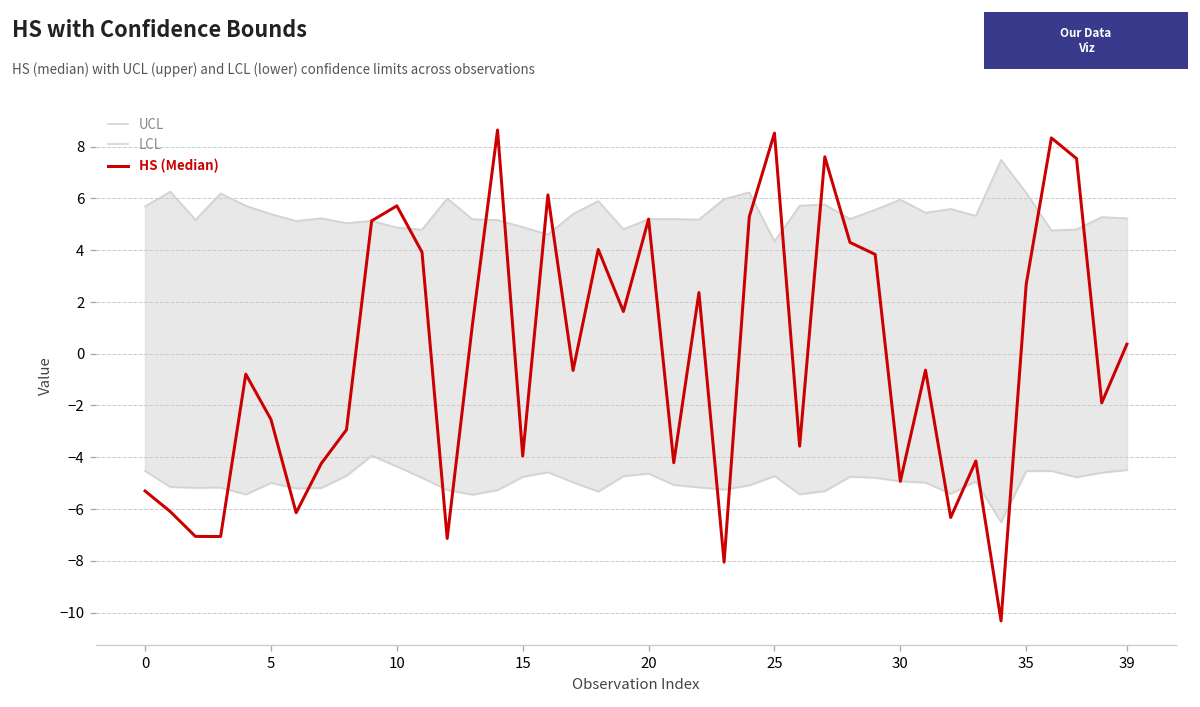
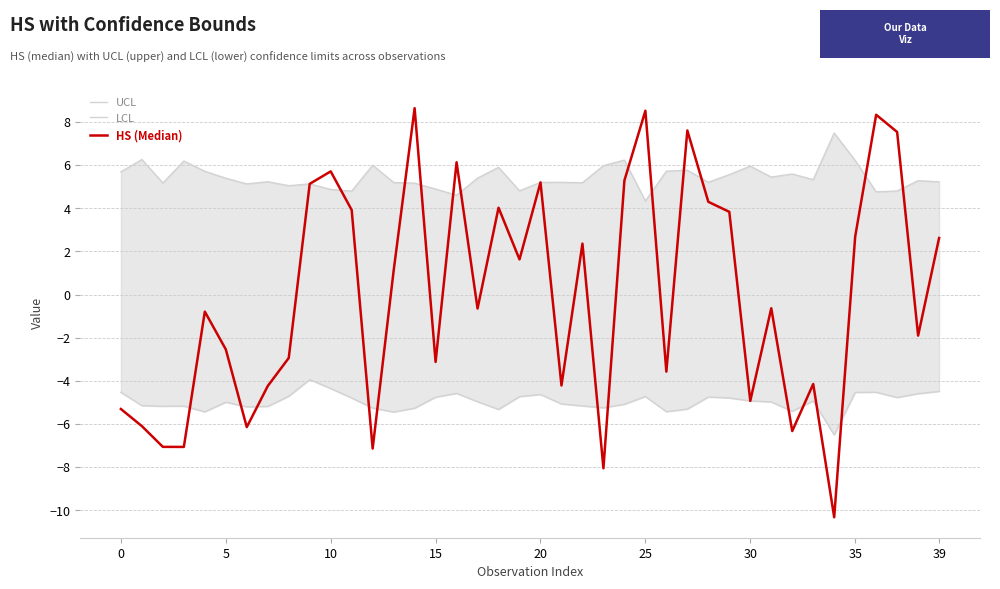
  {
    "HS (Median)": {
      "0": -5.3,
      "5": -2.5,
      "10": 5.7,
-     "15": -4.0,
+     "15": -3.1,
      "25": 8.5,
      "35": 2.7,
-     "39": 0.4
+     "39": 2.6
    }
  }
